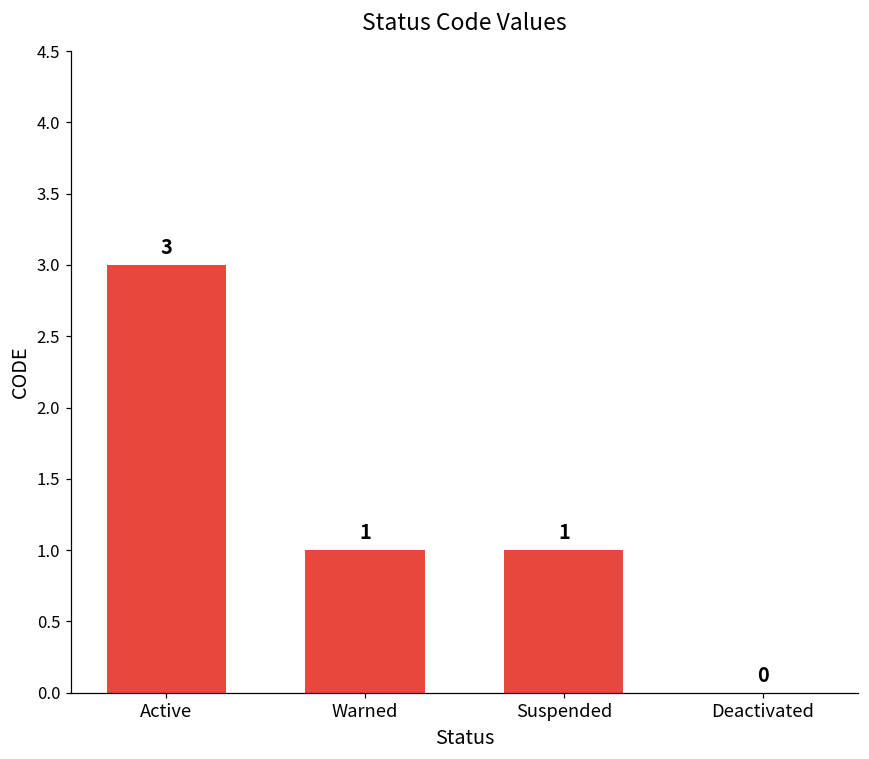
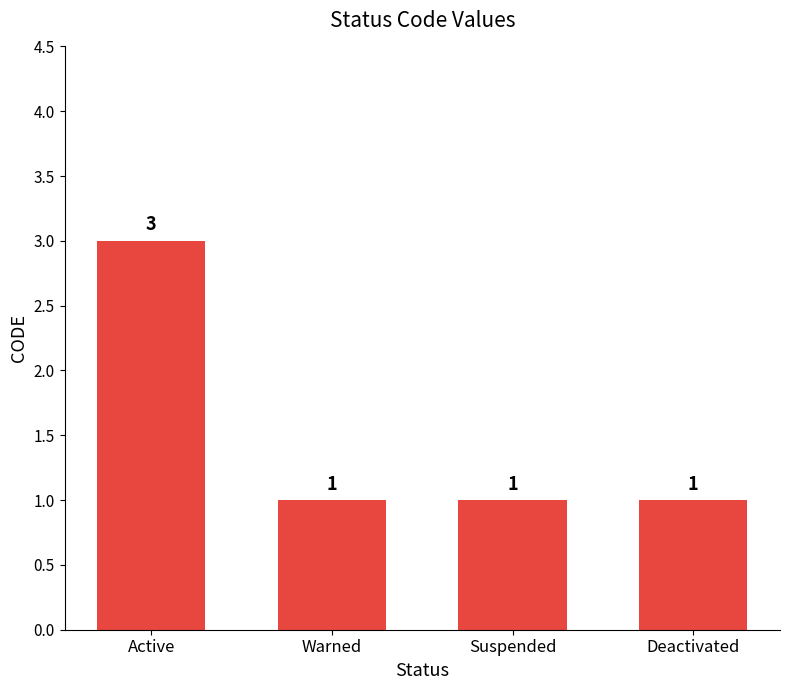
  {
    "Active": 3,
    "Warned": 1,
    "Suspended": 1,
-   "Deactivated": 0
+   "Deactivated": 1
  }
